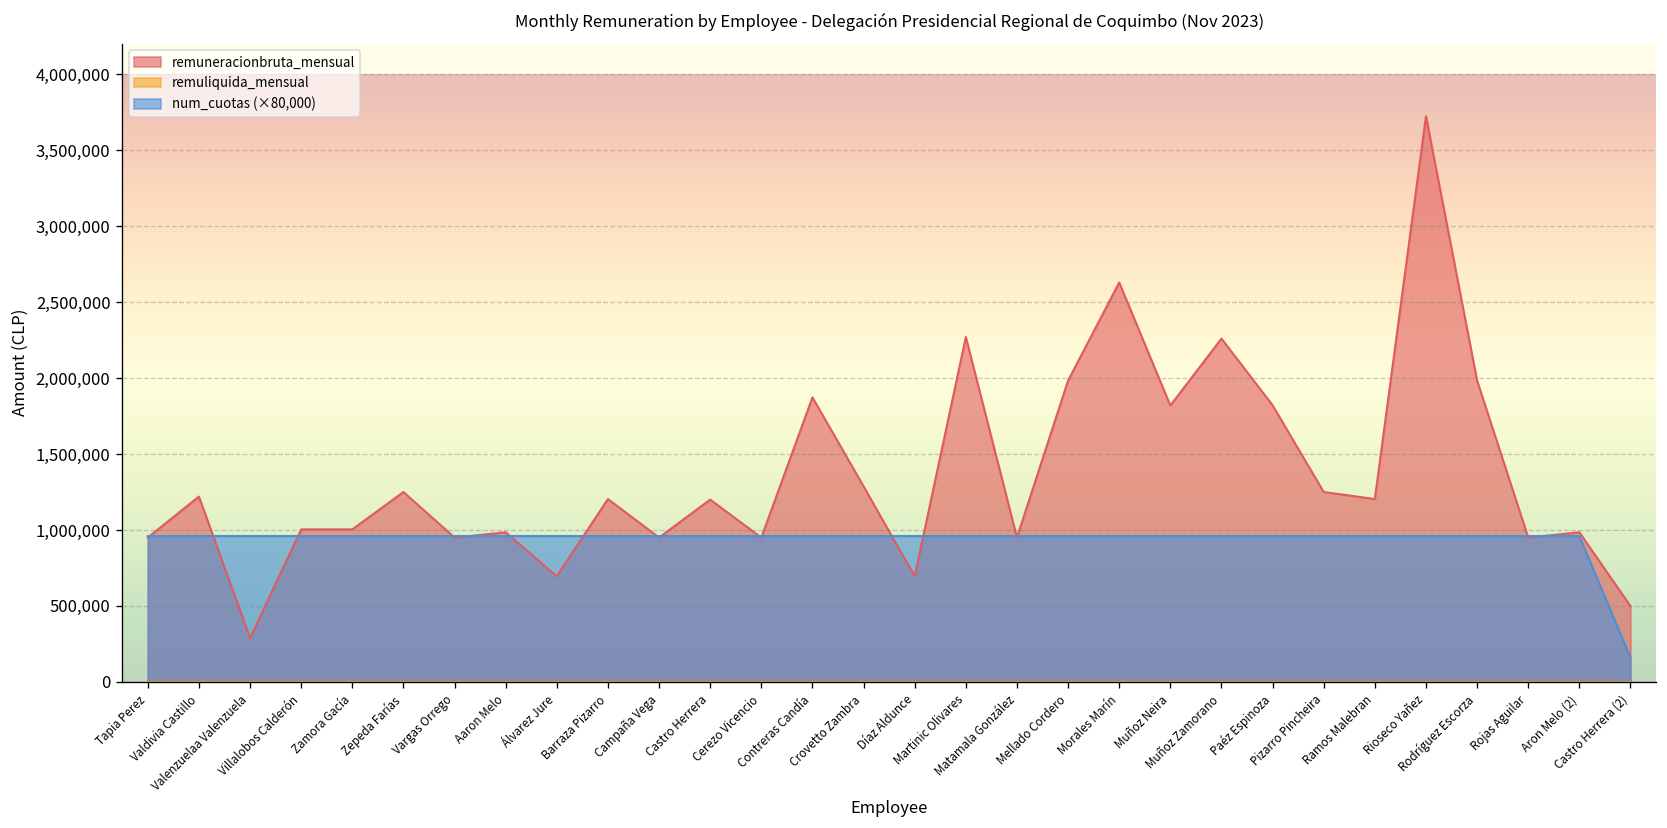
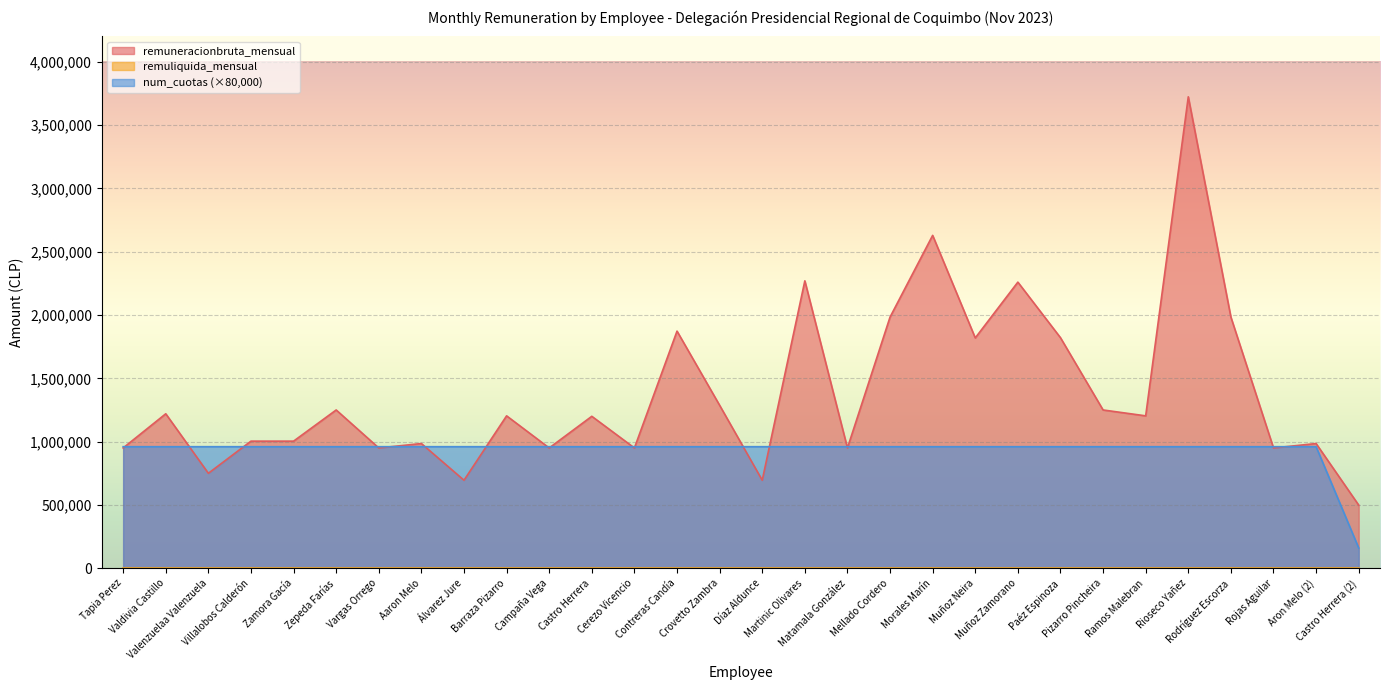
  {
    "remuneracionbruta_mensual": {
      "Valdivia Castillo": "1,220,000",
-     "Valenzuelaa Valenzuela": "290,000",
+     "Valenzuelaa Valenzuela": "750,000",
      "Villalobos Calderón": "1,000,000",
      "Zamora Gacía": "1,000,000",
      "Zepeda Farías": "1,250,000",
      "Aaron Melo": "980,000",
      "Álvarez Jure": "700,000",
      "Barraza Pizarro": "1,200,000",
      "Castro Herrera": "1,200,000",
      "Contreras Candía": "1,870,000",
      "Crovetto Zambra": "1,290,000",
      "Díaz Aldunce": "700,000",
      "Martinic Olivares": "2,270,000",
      "Mellado Cordero": "1,980,000",
      "Morales Marín": "2,630,000",
      "Muñoz Neira": "1,820,000",
      "Muñoz Zamorano": "2,260,000",
      "Paéz Espinoza": "1,820,000",
      "Pizarro Pincheira": "1,250,000",
      "Ramos Malebran": "1,200,000",
      "Rioseco Yañez": "3,720,000",
      "Rodríguez Escorza": "1,980,000",
      "Aron Melo (2)": "980,000",
      "Castro Herrera (2)": "500,000"
    },
    "remuliquida_mensual": {
      "Tapia Perez": "0",
      "Valdivia Castillo": "0",
      "Valenzuelaa Valenzuela": "0",
      "Villalobos Calderón": "0",
      "Zamora Gacía": "0",
      "Zepeda Farías": "0",
      "Vargas Orrego": "0",
      "Aaron Melo": "0",
      "Álvarez Jure": "0",
      "Barraza Pizarro": "0",
      "Campaña Vega": "0",
      "Castro Herrera": "0",
      "Cerezo Vicencio": "0",
      "Contreras Candía": "0",
      "Crovetto Zambra": "0",
      "Díaz Aldunce": "0",
      "Martinic Olivares": "0",
      "Matamala González": "0",
      "Mellado Cordero": "0",
      "Morales Marín": "0",
      "Muñoz Neira": "0",
      "Muñoz Zamorano": "0",
      "Paéz Espinoza": "0",
      "Pizarro Pincheira": "0",
      "Ramos Malebran": "0",
      "Rioseco Yañez": "0",
      "Rodríguez Escorza": "0",
      "Rojas Aguilar": "0",
      "Aron Melo (2)": "0",
      "Castro Herrera (2)": "0"
    },
    "num_cuotas (×80,000)": {
      "Valdivia Castillo": "960,000",
      "Valenzuelaa Valenzuela": "960,000",
      "Villalobos Calderón": "960,000",
      "Zamora Gacía": "960,000",
      "Zepeda Farías": "960,000",
      "Aaron Melo": "960,000",
      "Álvarez Jure": "960,000",
      "Barraza Pizarro": "960,000",
      "Castro Herrera": "960,000",
      "Contreras Candía": "960,000",
      "Crovetto Zambra": "960,000",
      "Díaz Aldunce": "960,000",
      "Martinic Olivares": "960,000",
      "Mellado Cordero": "960,000",
      "Morales Marín": "960,000",
      "Muñoz Neira": "960,000",
      "Muñoz Zamorano": "960,000",
      "Paéz Espinoza": "960,000",
      "Pizarro Pincheira": "960,000",
      "Ramos Malebran": "960,000",
      "Rioseco Yañez": "960,000",
      "Rodríguez Escorza": "960,000",
      "Aron Melo (2)": "960,000",
      "Castro Herrera (2)": "160,000"
    }
  }
